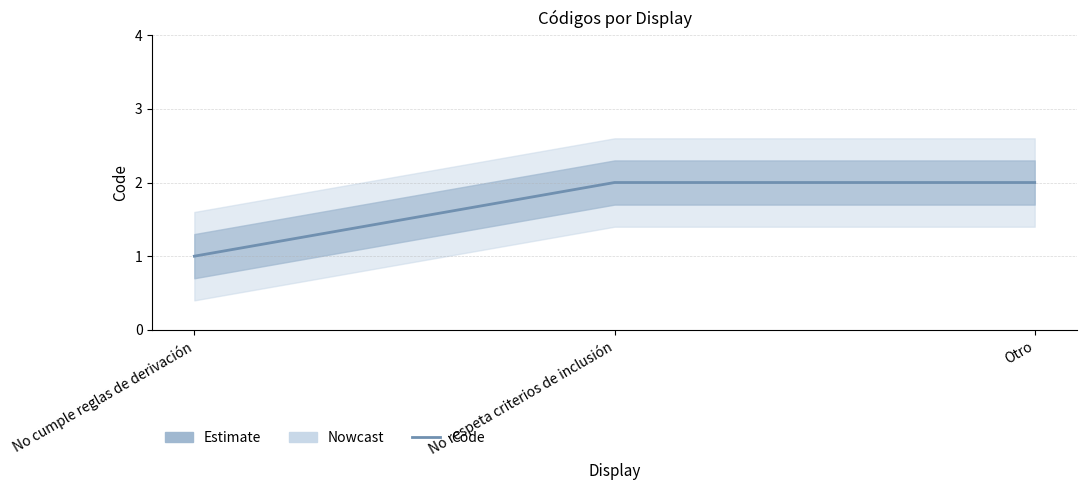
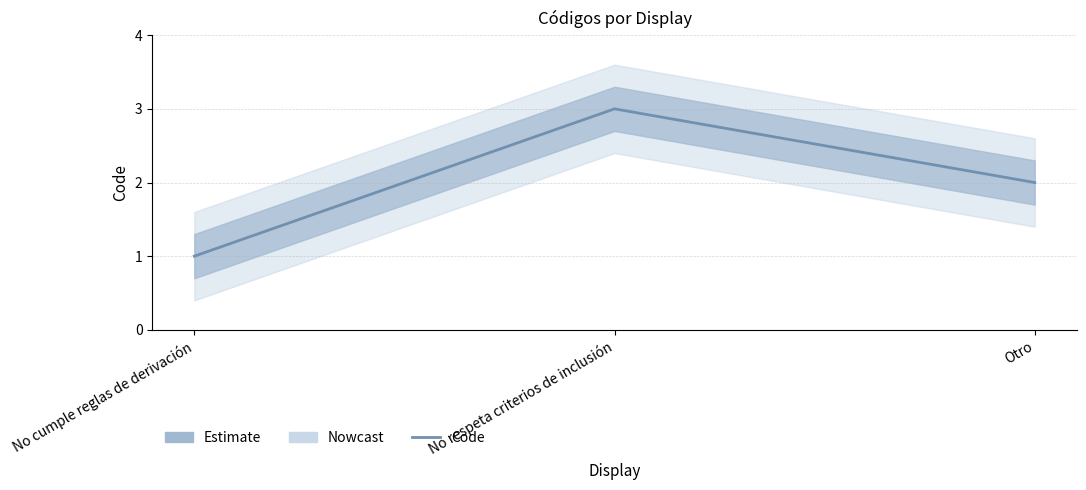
  {
    "Code": {
      "No cumple reglas de derivación": 1,
-     "No respeta criterios de inclusión": 2,
+     "No respeta criterios de inclusión": 3,
      "Otro": 2
    }
  }
